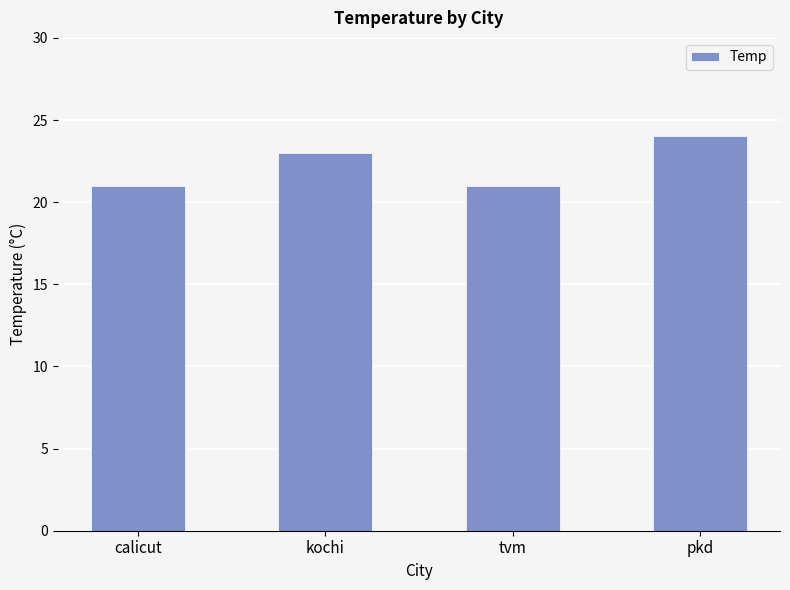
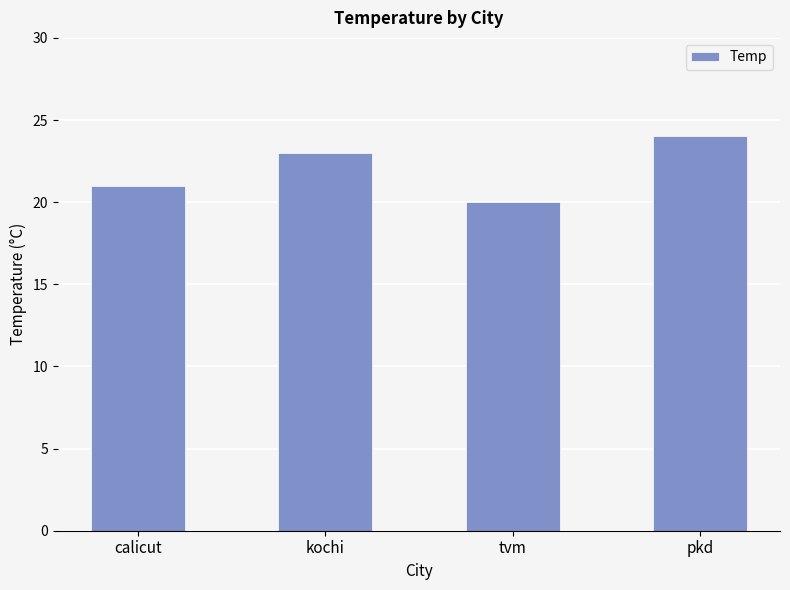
  {
    "calicut": 21,
    "kochi": 23,
-   "tvm": 21,
+   "tvm": 20,
    "pkd": 24
  }
